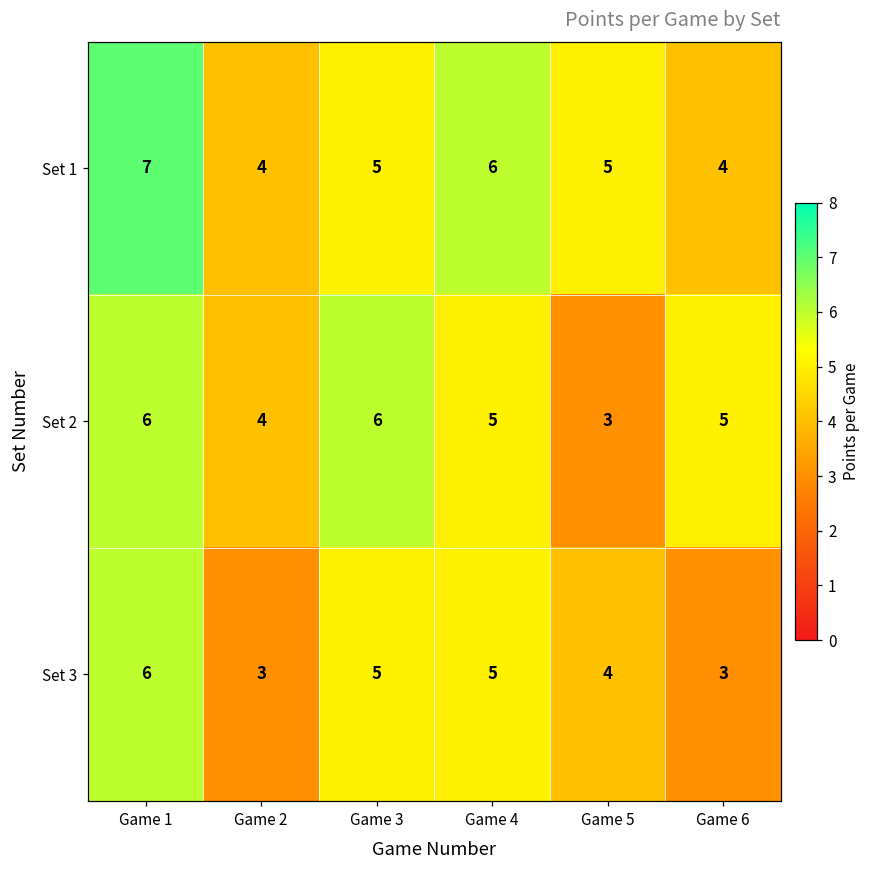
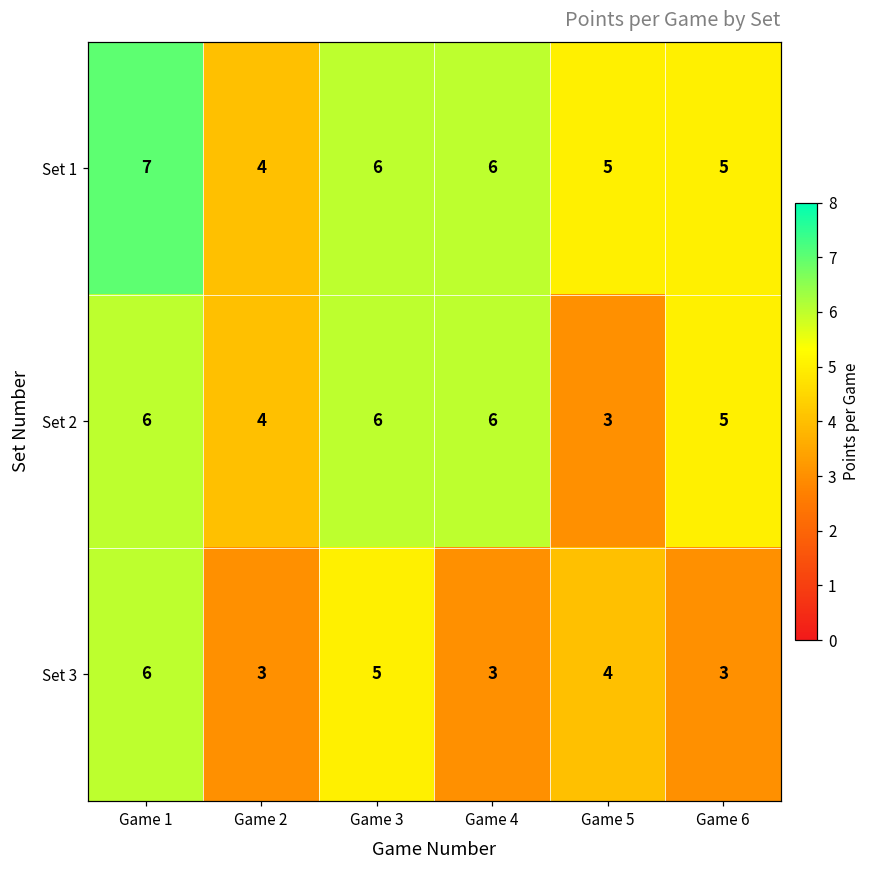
  {
    "Set 1": {
      "Game 1": 7,
      "Game 2": 4,
-     "Game 3": 5,
+     "Game 3": 6,
      "Game 4": 6,
      "Game 5": 5,
-     "Game 6": 4
+     "Game 6": 5
    },
    "Set 2": {
      "Game 1": 6,
      "Game 2": 4,
      "Game 3": 6,
-     "Game 4": 5,
+     "Game 4": 6,
      "Game 5": 3,
      "Game 6": 5
    },
    "Set 3": {
      "Game 1": 6,
      "Game 2": 3,
      "Game 3": 5,
-     "Game 4": 5,
+     "Game 4": 3,
      "Game 5": 4,
      "Game 6": 3
    }
  }
